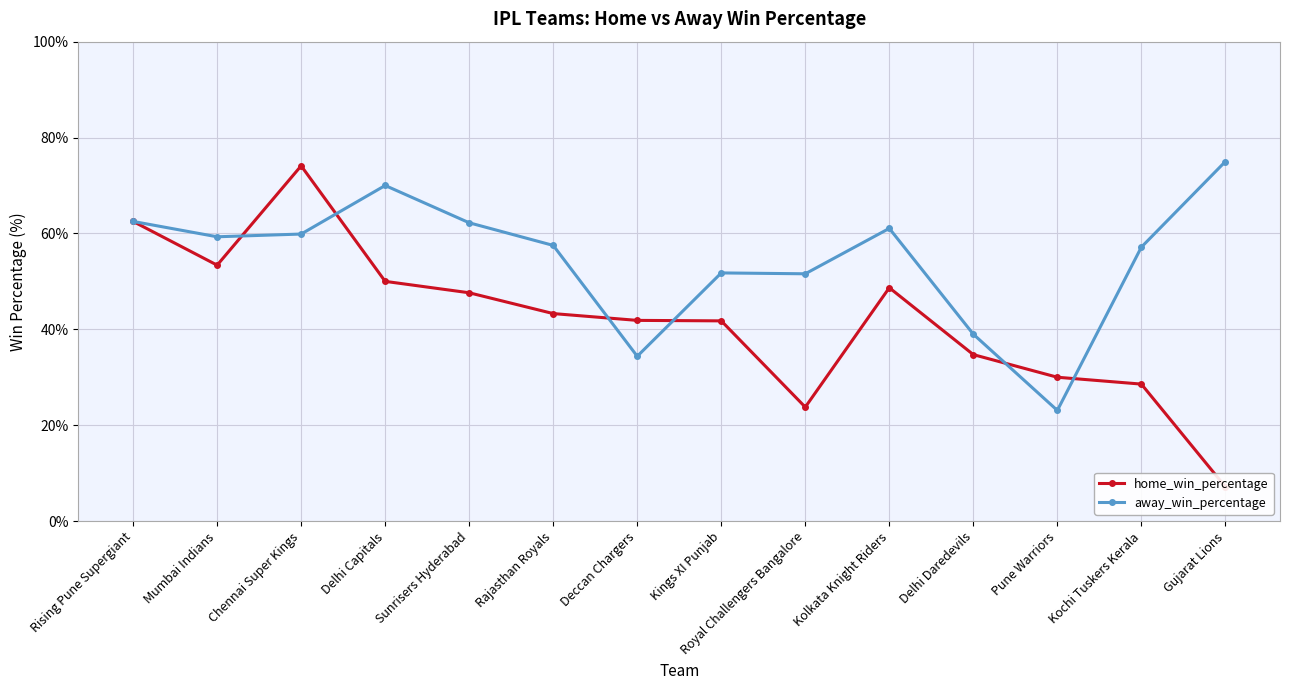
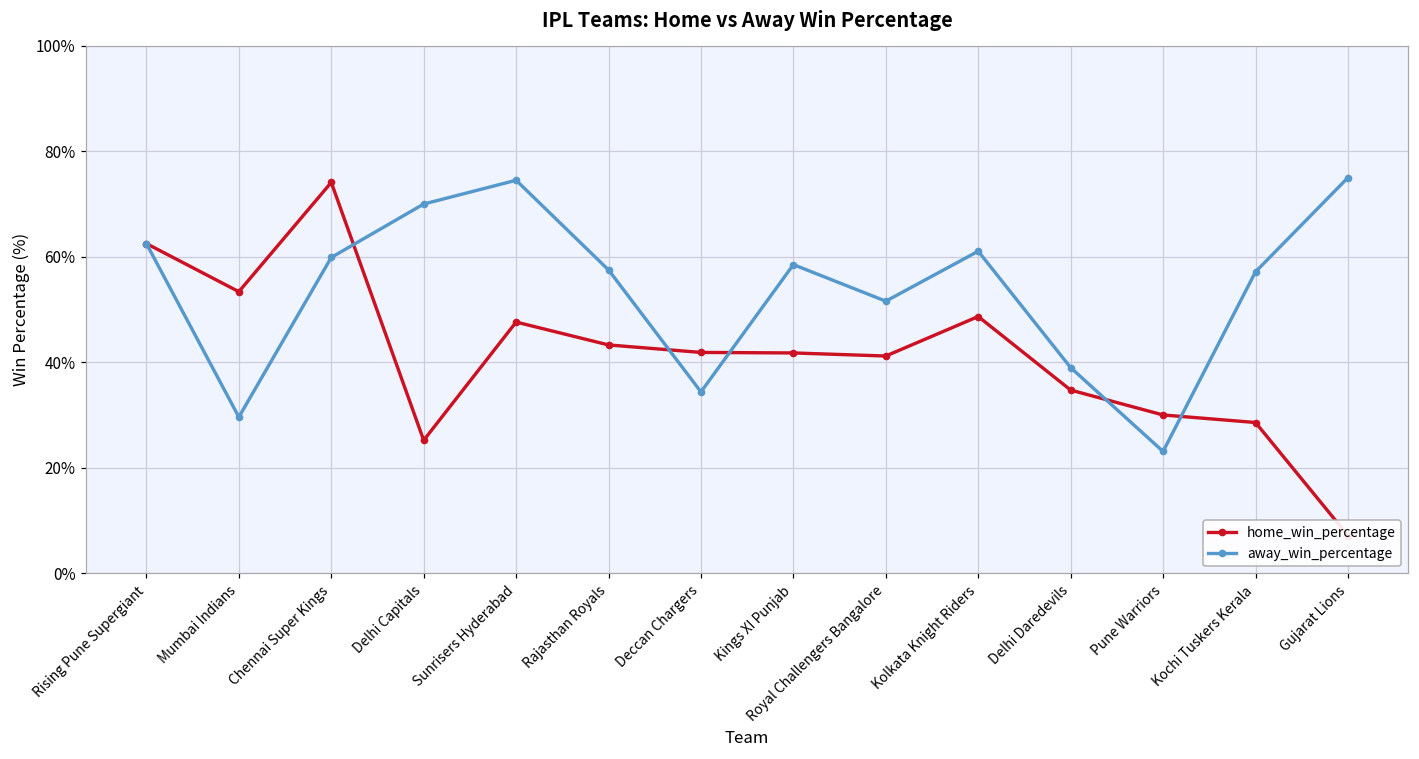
  {
    "home_win_percentage": {
      "Mumbai Indians": "53%",
      "Chennai Super Kings": "74%",
-     "Delhi Capitals": "50%",
+     "Delhi Capitals": "25%",
      "Sunrisers Hyderabad": "48%",
      "Rajasthan Royals": "43%",
      "Deccan Chargers": "42%",
      "Kings XI Punjab": "42%",
-     "Royal Challengers Bangalore": "24%",
+     "Royal Challengers Bangalore": "41%",
      "Kolkata Knight Riders": "49%",
      "Delhi Daredevils": "35%",
      "Pune Warriors": "30%",
      "Kochi Tuskers Kerala": "29%"
    },
    "away_win_percentage": {
-     "Mumbai Indians": "59%",
+     "Mumbai Indians": "30%",
      "Chennai Super Kings": "60%",
      "Delhi Capitals": "70%",
-     "Sunrisers Hyderabad": "62%",
+     "Sunrisers Hyderabad": "75%",
      "Rajasthan Royals": "58%",
      "Deccan Chargers": "34%",
-     "Kings XI Punjab": "52%",
+     "Kings XI Punjab": "59%",
      "Royal Challengers Bangalore": "52%",
      "Kolkata Knight Riders": "61%",
      "Delhi Daredevils": "39%",
      "Pune Warriors": "23%",
      "Kochi Tuskers Kerala": "57%",
      "Gujarat Lions": "75%"
    }
  }
